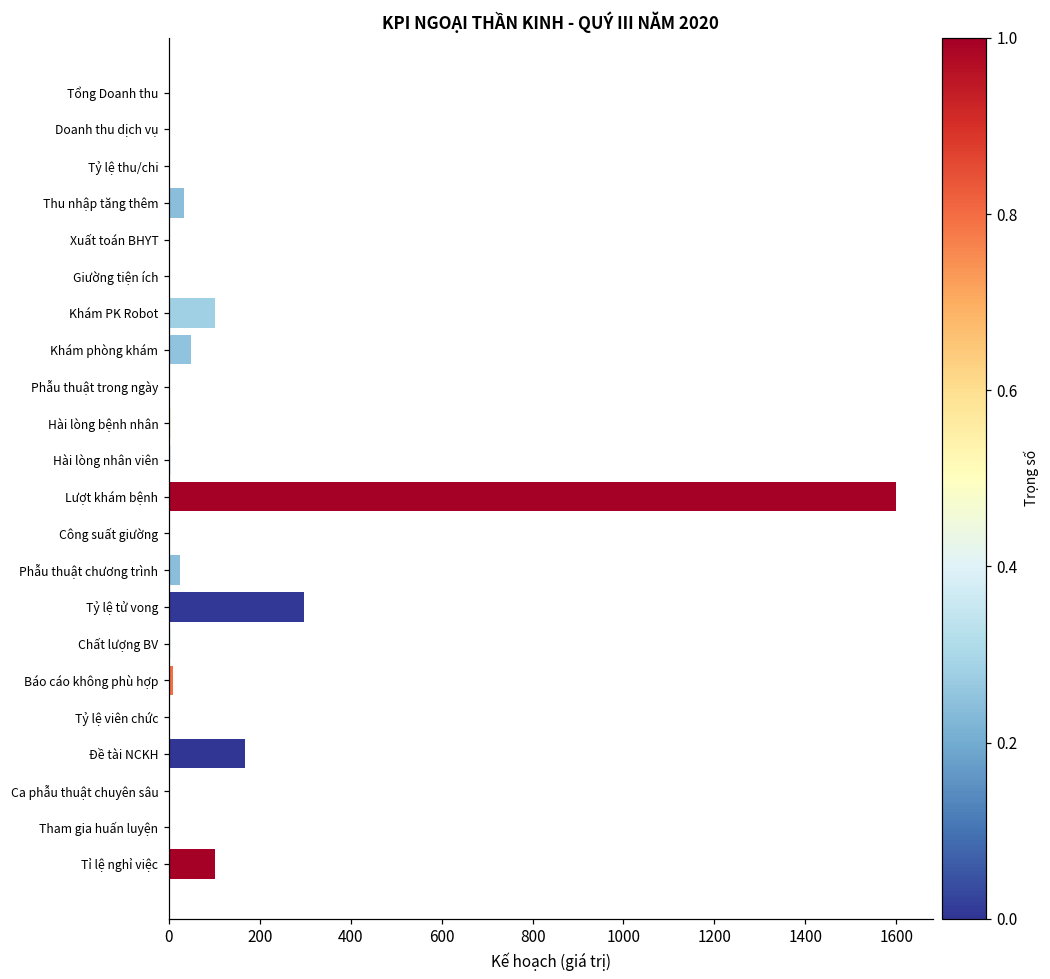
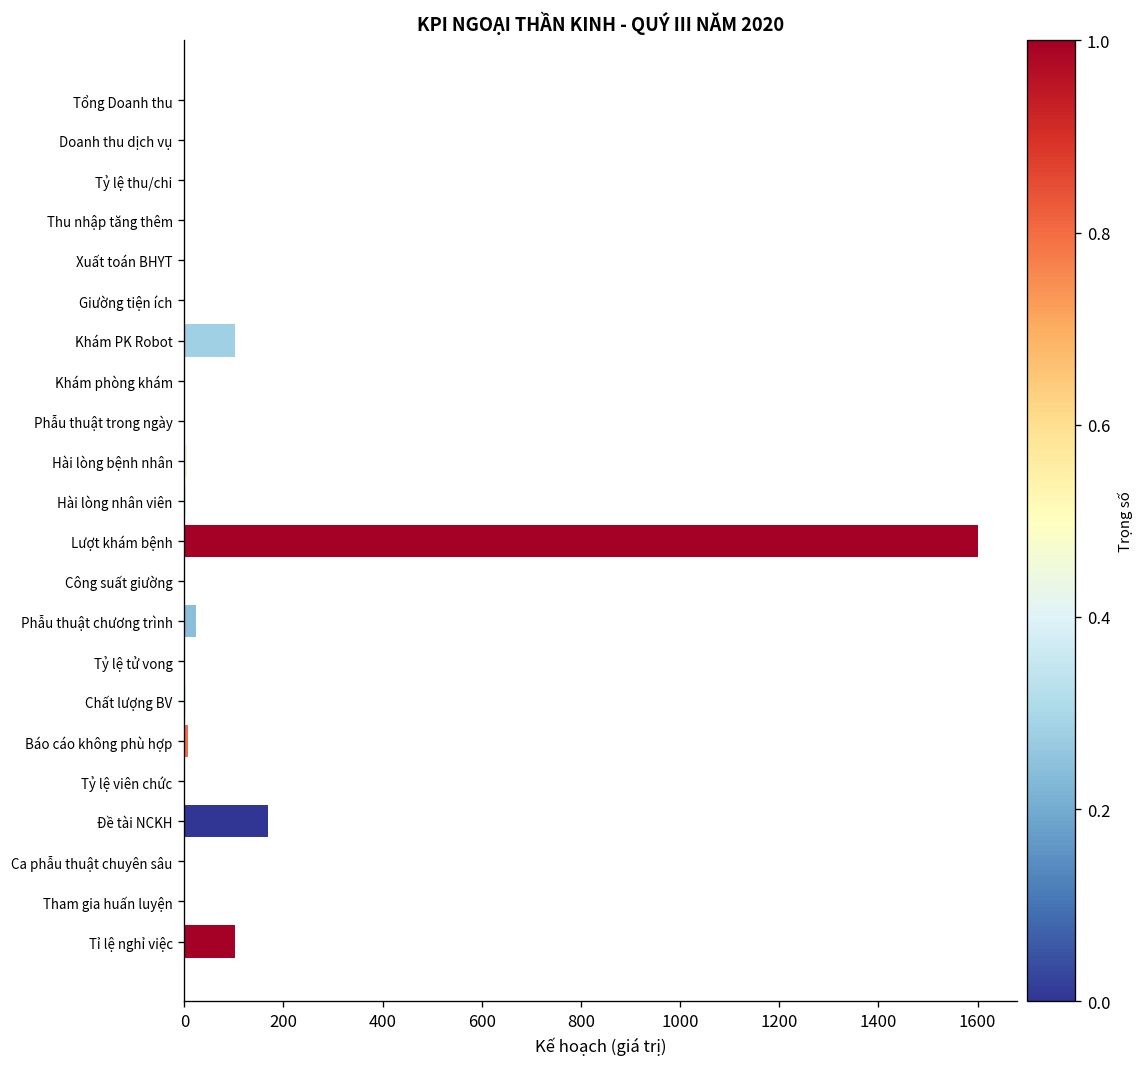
  {
-   "Thu nhập tăng thêm": 30,
+   "Thu nhập tăng thêm": 0,
    "Khám PK Robot": 100,
-   "Khám phòng khám": 50,
+   "Khám phòng khám": 0,
    "Lượt khám bệnh": 1600,
    "Phẫu thuật chương trình": 20,
-   "Tỷ lệ tử vong": 300,
+   "Tỷ lệ tử vong": 0,
    "Báo cáo không phù hợp": 10,
    "Đề tài NCKH": 170,
    "Tỉ lệ nghỉ việc": 100
  }
